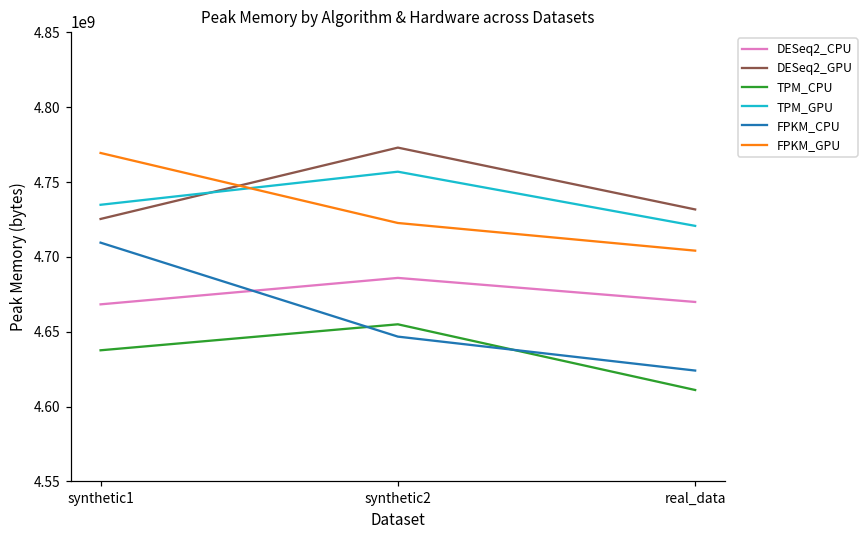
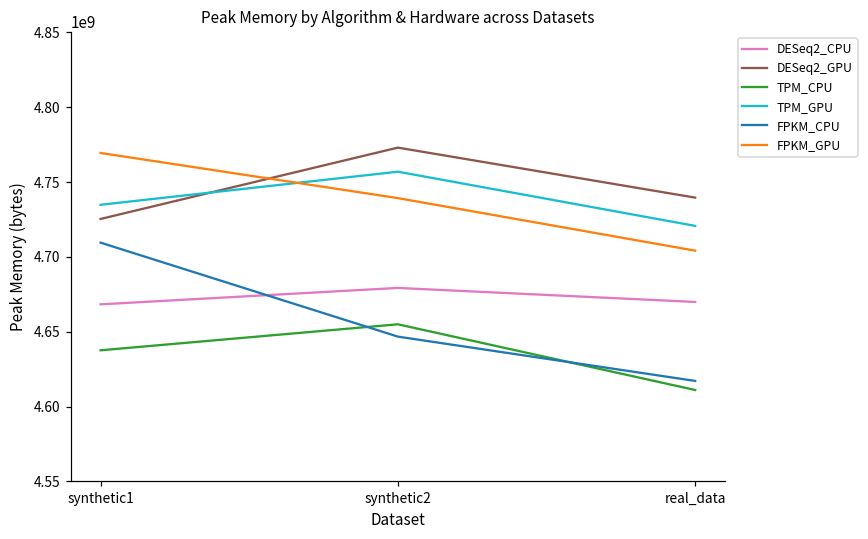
  {
    "DESeq2_CPU": {
      "synthetic1": 4668000000,
-     "synthetic2": 4686000000,
+     "synthetic2": 4679000000,
      "real_data": 4670000000
    },
    "DESeq2_GPU": {
      "synthetic1": 4725000000,
      "synthetic2": 4773000000,
-     "real_data": 4732000000
+     "real_data": 4740000000
    },
    "TPM_CPU": {
      "synthetic1": 4638000000,
      "synthetic2": 4655000000,
      "real_data": 4611000000
    },
    "TPM_GPU": {
      "synthetic1": 4735000000,
      "synthetic2": 4757000000,
      "real_data": 4721000000
    },
    "FPKM_CPU": {
      "synthetic1": 4709000000,
      "synthetic2": 4647000000,
-     "real_data": 4624000000
+     "real_data": 4617000000
    },
    "FPKM_GPU": {
      "synthetic1": 4769000000,
-     "synthetic2": 4723000000,
+     "synthetic2": 4739000000,
      "real_data": 4704000000
    }
  }
